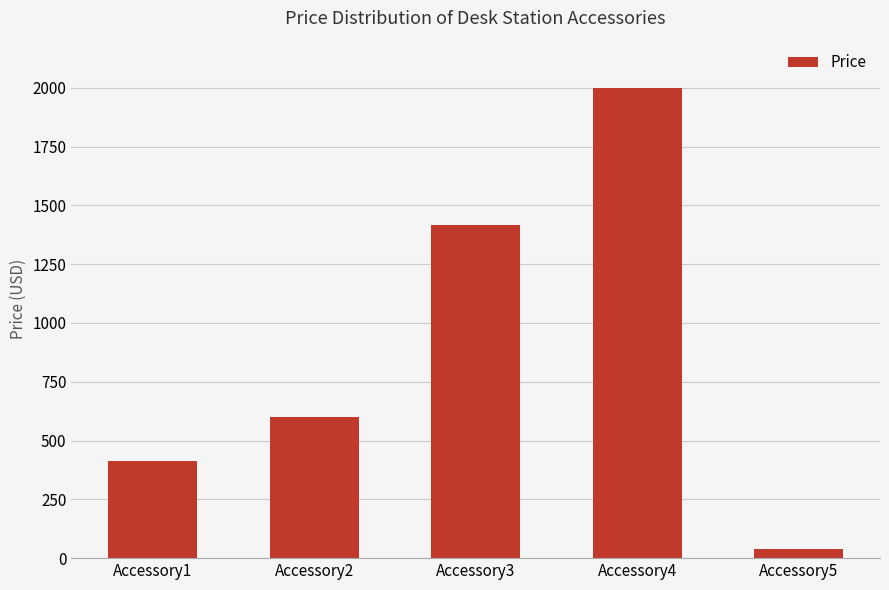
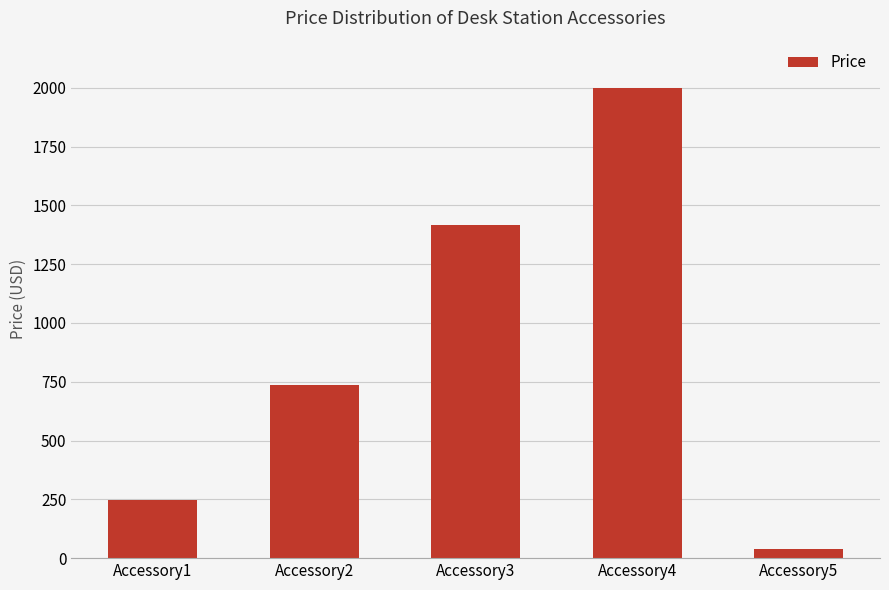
  {
-   "Accessory1": 410,
-   "Accessory2": 600,
+   "Accessory1": 250,
+   "Accessory2": 740,
    "Accessory3": 1420,
    "Accessory4": 2000,
    "Accessory5": 40
  }
